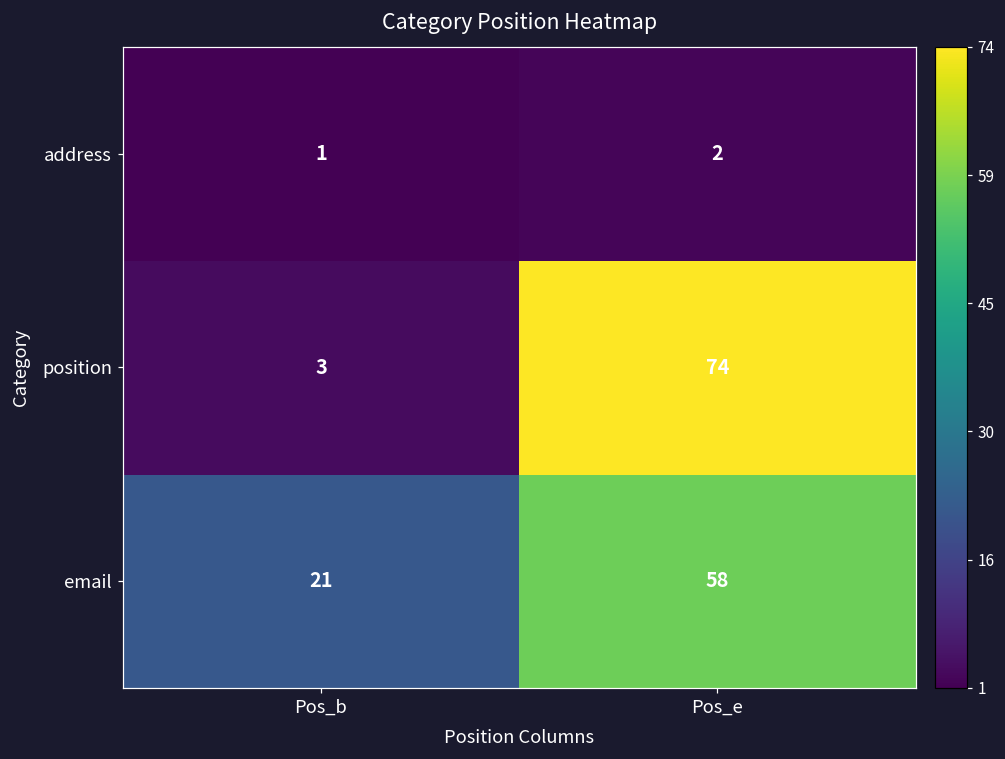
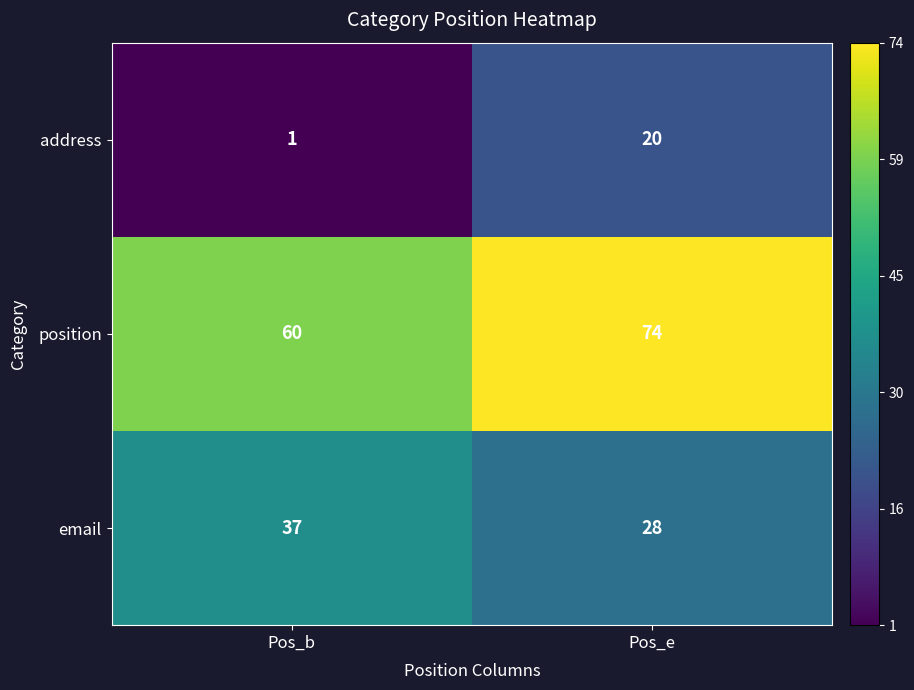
  {
    "address": {
      "Pos_b": 1,
-     "Pos_e": 2
+     "Pos_e": 20
    },
    "position": {
-     "Pos_b": 3,
+     "Pos_b": 60,
      "Pos_e": 74
    },
    "email": {
-     "Pos_b": 21,
-     "Pos_e": 58
+     "Pos_b": 37,
+     "Pos_e": 28
    }
  }
